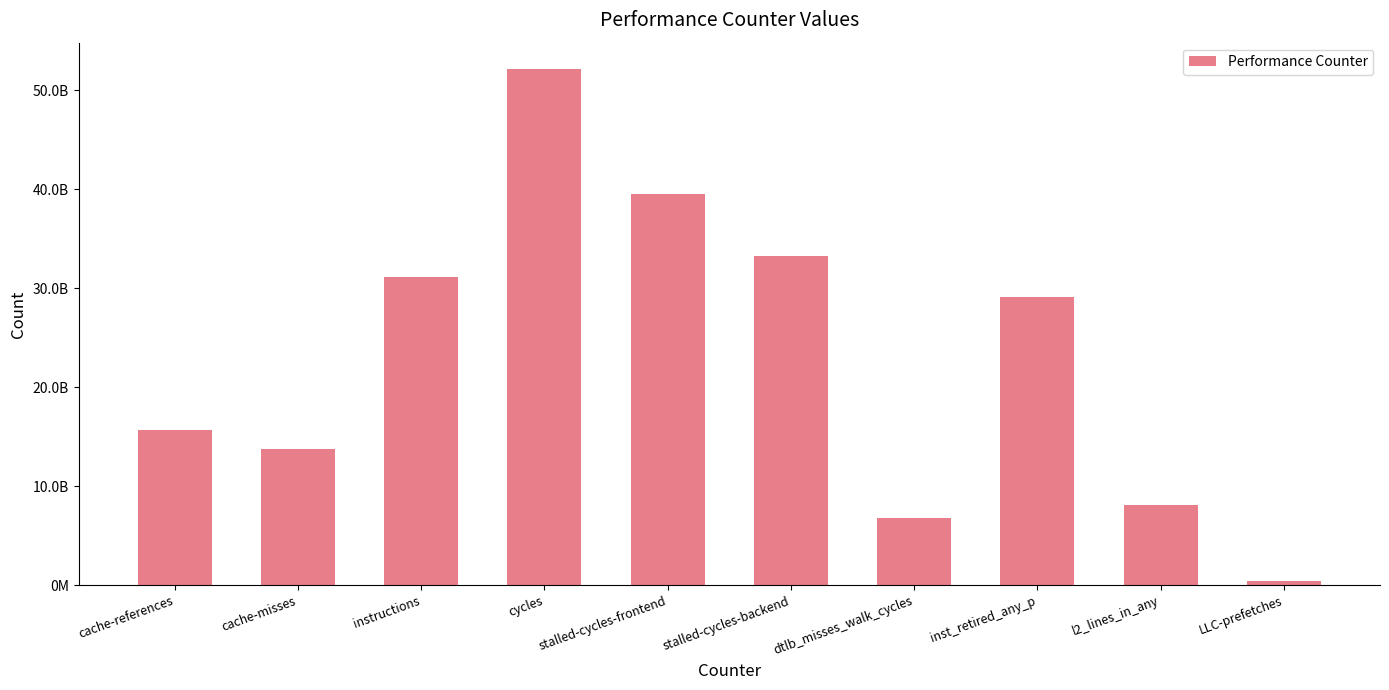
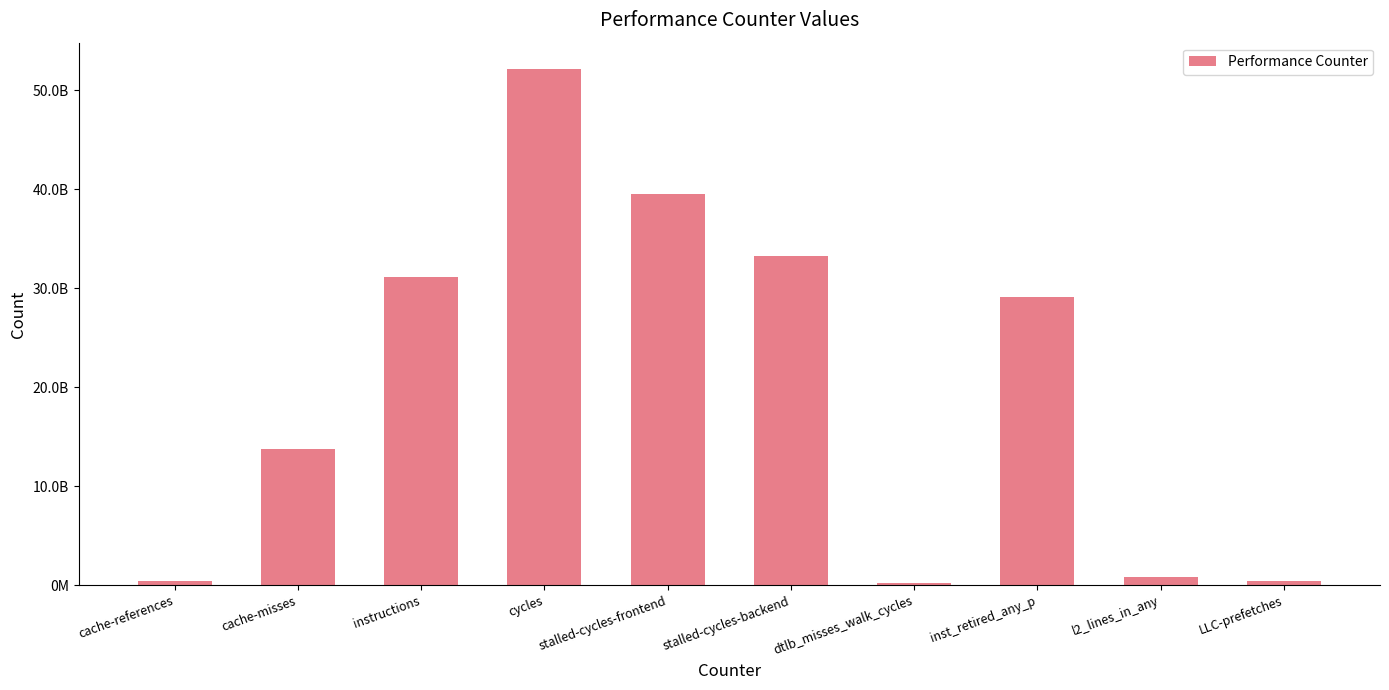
  {
-   "cache-references": 16000000000,
+   "cache-references": 0,
    "cache-misses": 14000000000,
    "instructions": 31000000000,
    "cycles": 52000000000,
    "stalled-cycles-frontend": 40000000000,
    "stalled-cycles-backend": 33000000000,
-   "dtlb_misses_walk_cycles": 7000000000,
+   "dtlb_misses_walk_cycles": 0,
    "inst_retired_any_p": 29000000000,
-   "l2_lines_in_any": 8000000000,
+   "l2_lines_in_any": 1000000000,
    "LLC-prefetches": 0
  }
